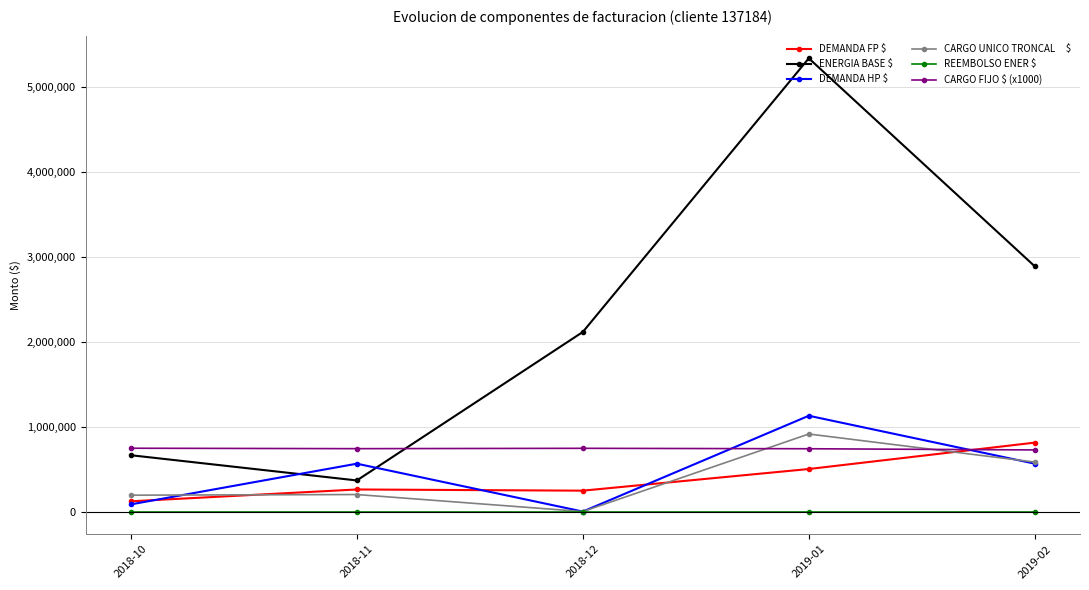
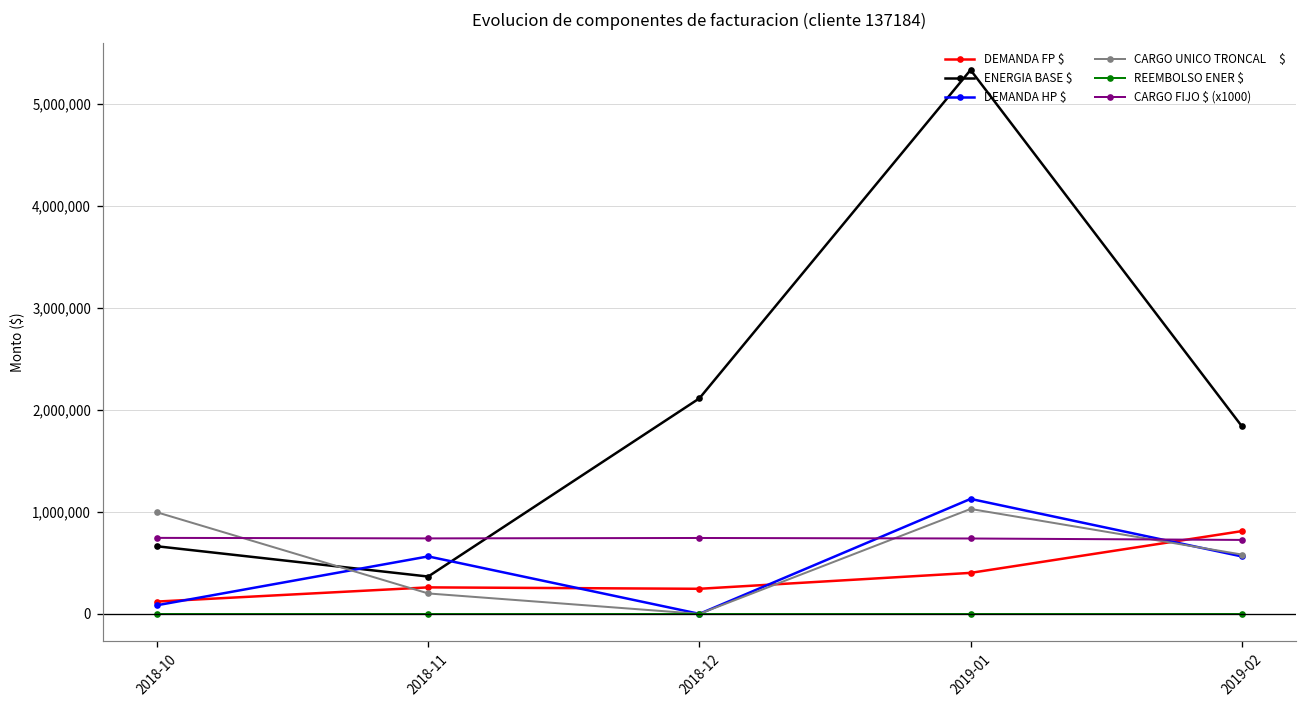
  {
    "DEMANDA FP $": {
      "2018-10": "100,000",
      "2018-11": "300,000",
      "2018-12": "200,000",
-     "2019-01": "500,000",
+     "2019-01": "400,000",
      "2019-02": "800,000"
    },
    "ENERGIA BASE $": {
      "2018-10": "700,000",
      "2018-11": "400,000",
      "2018-12": "2,100,000",
      "2019-01": "5,300,000",
-     "2019-02": "2,900,000"
+     "2019-02": "1,800,000"
    },
    "DEMANDA HP $": {
      "2018-10": "100,000",
      "2018-11": "600,000",
      "2019-01": "1,100,000"
    },
    "CARGO UNICO TRONCAL $": {
-     "2018-10": "200,000",
+     "2018-10": "1,000,000",
      "2018-11": "200,000",
-     "2019-01": "900,000"
+     "2019-01": "1,000,000"
    },
    "REEMBOLSO ENER $": {
      "2018-10": "0",
      "2018-11": "0",
      "2019-01": "0",
      "2019-02": "0"
    },
    "CARGO FIJO $ (x1000)": {
      "2018-10": "700,000",
      "2018-11": "700,000",
      "2018-12": "700,000",
      "2019-01": "700,000",
      "2019-02": "700,000"
    }
  }
